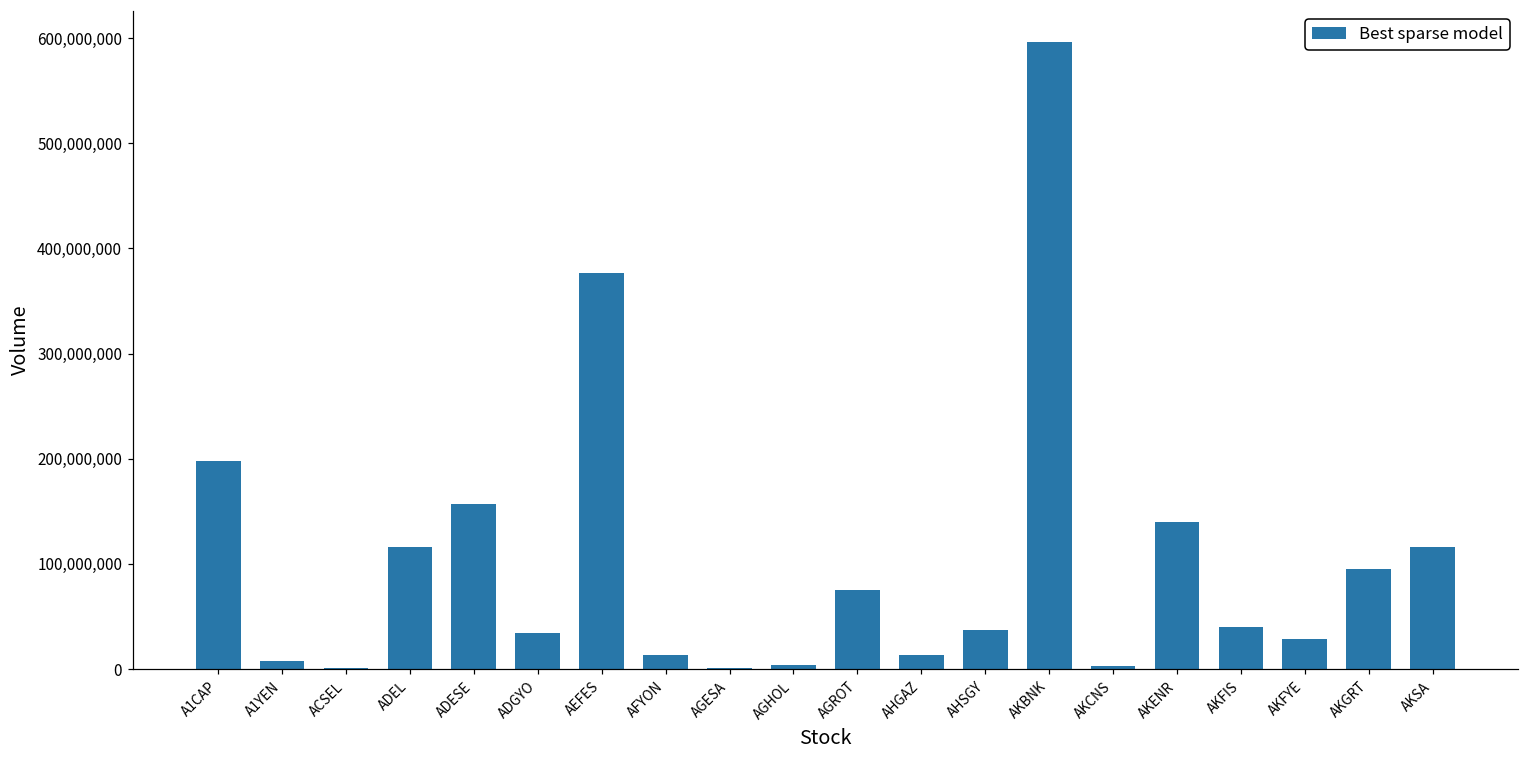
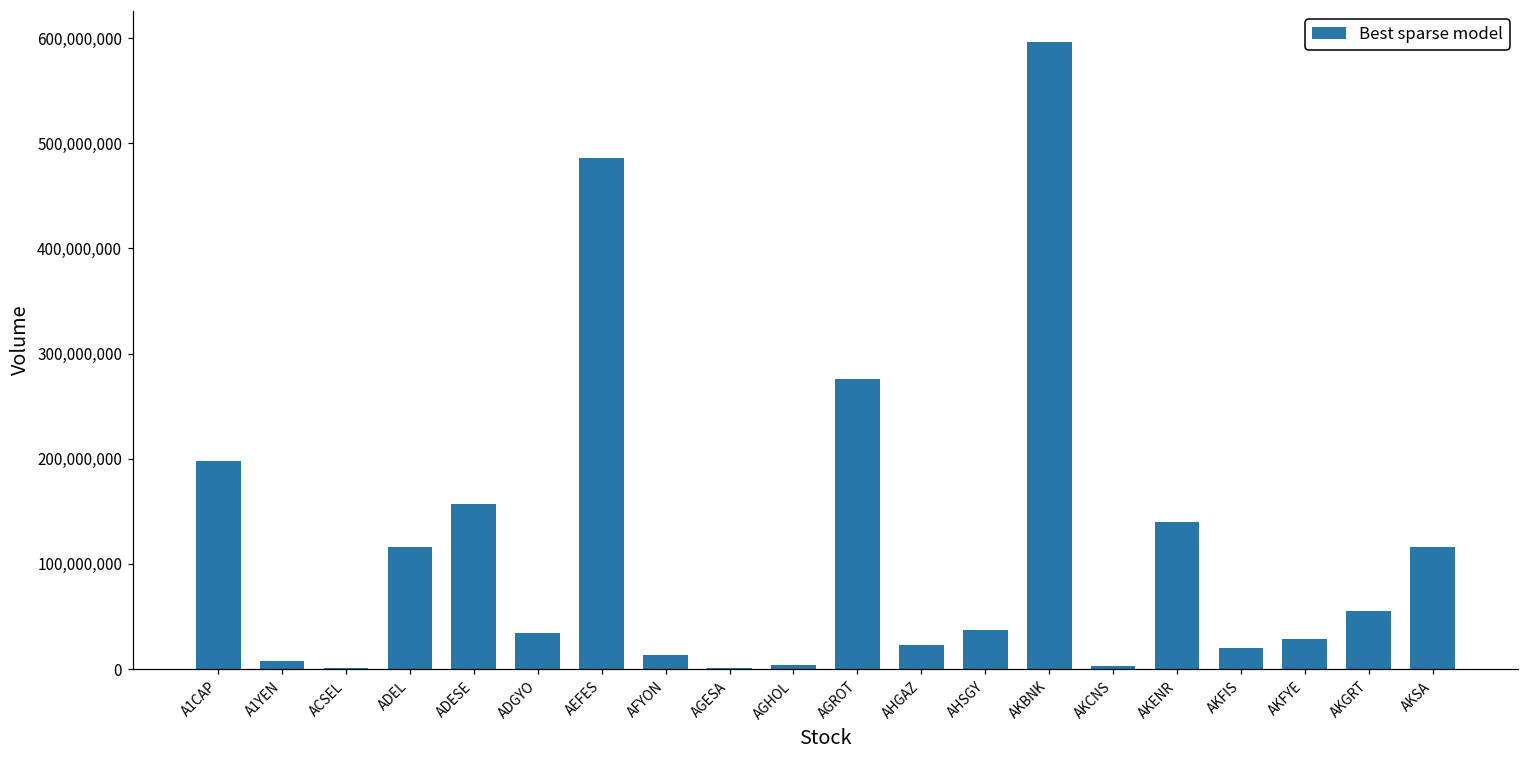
  {
    "A1CAP": "200,000,000",
    "A1YEN": "10,000,000",
    "ADEL": "120,000,000",
    "ADESE": "160,000,000",
    "ADGYO": "30,000,000",
-   "AEFES": "380,000,000",
+   "AEFES": "490,000,000",
    "AFYON": "10,000,000",
    "AGHOL": "0",
-   "AGROT": "80,000,000",
-   "AHGAZ": "10,000,000",
+   "AGROT": "280,000,000",
+   "AHGAZ": "20,000,000",
    "AHSGY": "40,000,000",
    "AKBNK": "600,000,000",
    "AKCNS": "0",
    "AKENR": "140,000,000",
-   "AKFIS": "40,000,000",
+   "AKFIS": "20,000,000",
    "AKFYE": "30,000,000",
-   "AKGRT": "100,000,000",
+   "AKGRT": "60,000,000",
    "AKSA": "120,000,000"
  }
